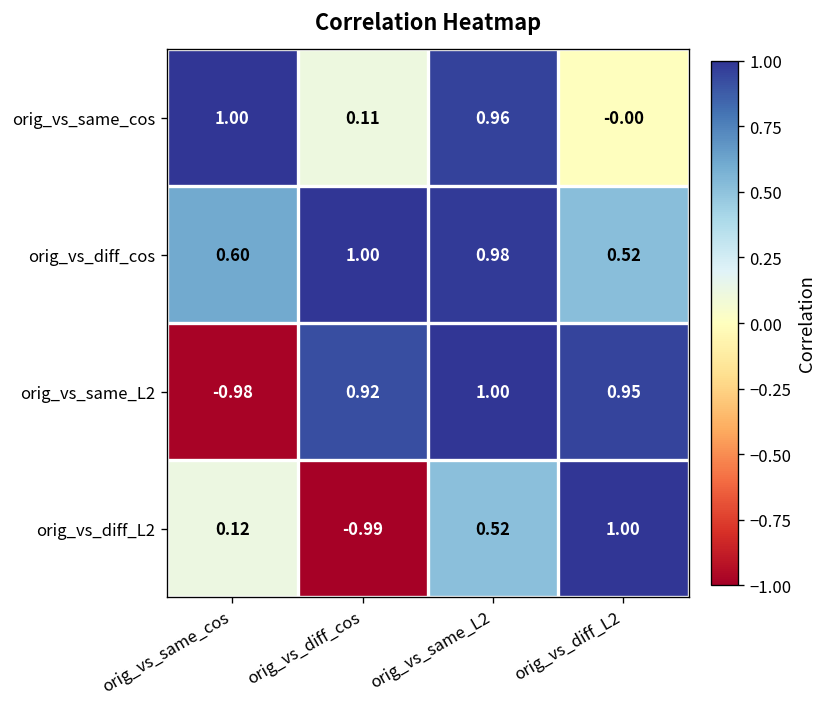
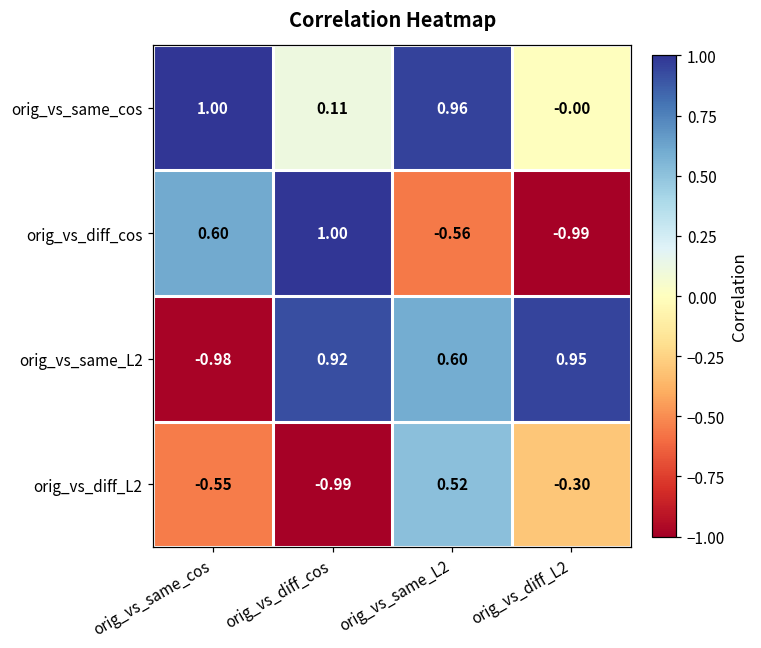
  {
    "orig_vs_same_cos": {
      "orig_vs_same_cos": 1.00,
      "orig_vs_diff_cos": 0.11,
      "orig_vs_same_L2": 0.96,
      "orig_vs_diff_L2": -0.00
    },
    "orig_vs_diff_cos": {
      "orig_vs_same_cos": 0.60,
      "orig_vs_diff_cos": 1.00,
-     "orig_vs_same_L2": 0.98,
-     "orig_vs_diff_L2": 0.52
+     "orig_vs_same_L2": -0.56,
+     "orig_vs_diff_L2": -0.99
    },
    "orig_vs_same_L2": {
      "orig_vs_same_cos": -0.98,
      "orig_vs_diff_cos": 0.92,
-     "orig_vs_same_L2": 1.00,
+     "orig_vs_same_L2": 0.60,
      "orig_vs_diff_L2": 0.95
    },
    "orig_vs_diff_L2": {
-     "orig_vs_same_cos": 0.12,
+     "orig_vs_same_cos": -0.55,
      "orig_vs_diff_cos": -0.99,
      "orig_vs_same_L2": 0.52,
-     "orig_vs_diff_L2": 1.00
+     "orig_vs_diff_L2": -0.30
    }
  }
